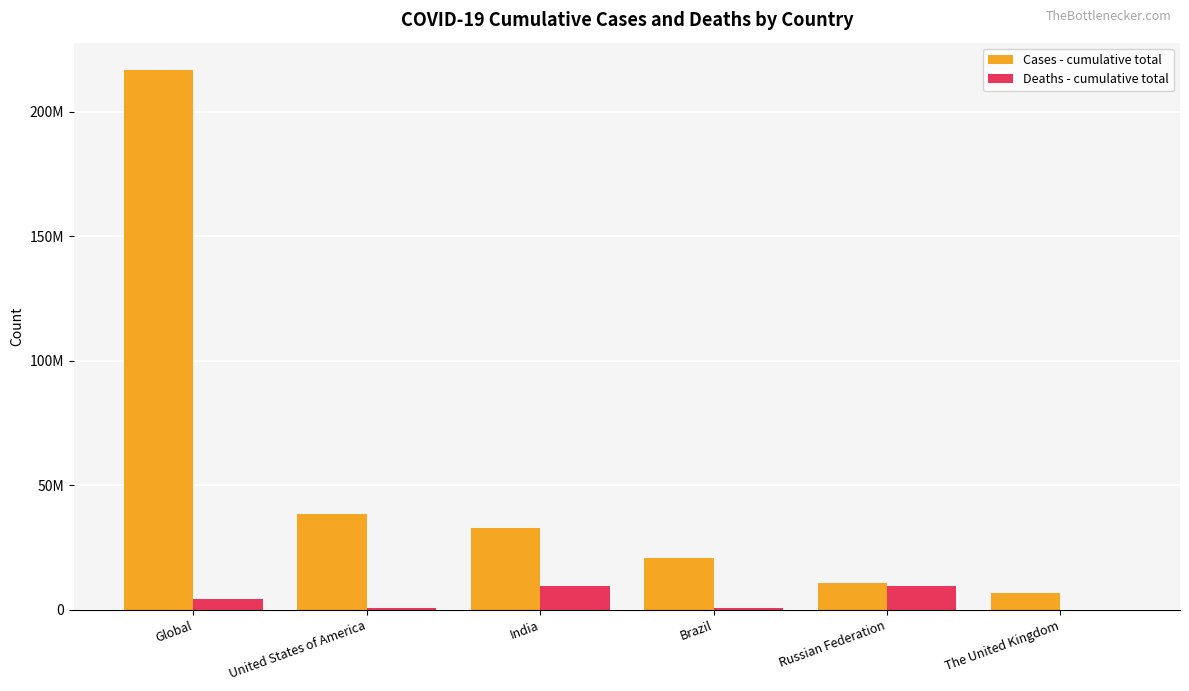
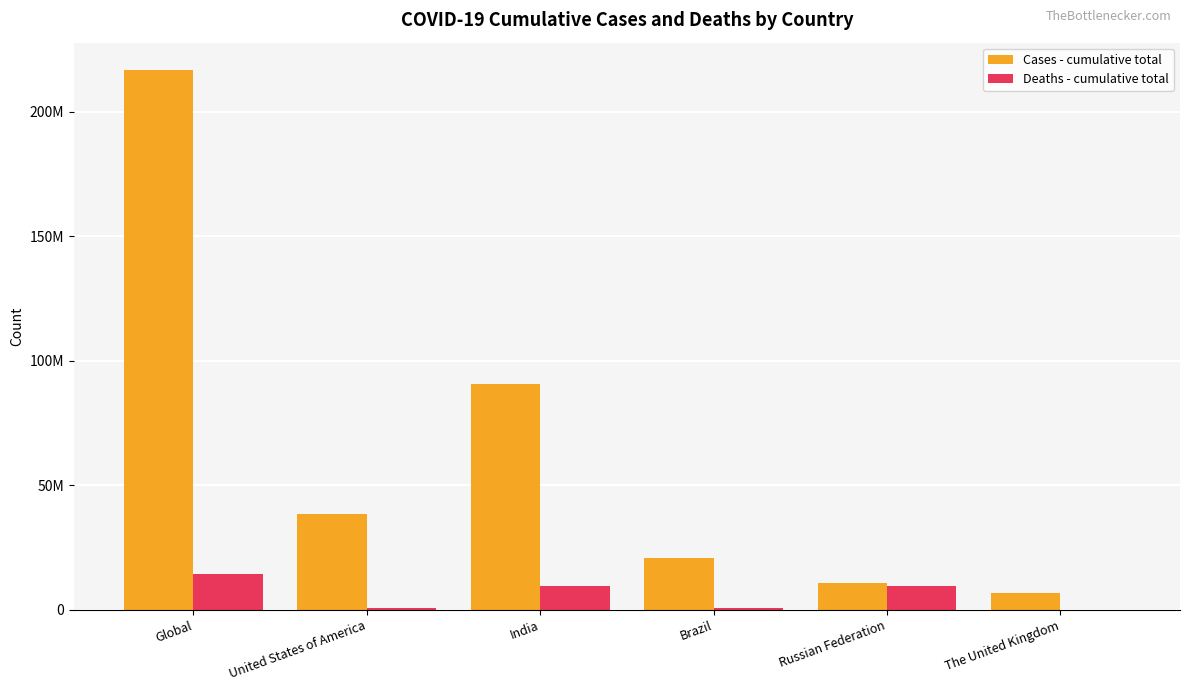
  {
    "Cases - cumulative total": {
      "Global": 217000000,
      "United States of America": 39000000,
-     "India": 33000000,
+     "India": 91000000,
      "Brazil": 21000000,
      "Russian Federation": 11000000,
      "The United Kingdom": 7000000
    },
    "Deaths - cumulative total": {
-     "Global": 5000000,
+     "Global": 14000000,
      "India": 10000000,
      "Russian Federation": 10000000
    }
  }
